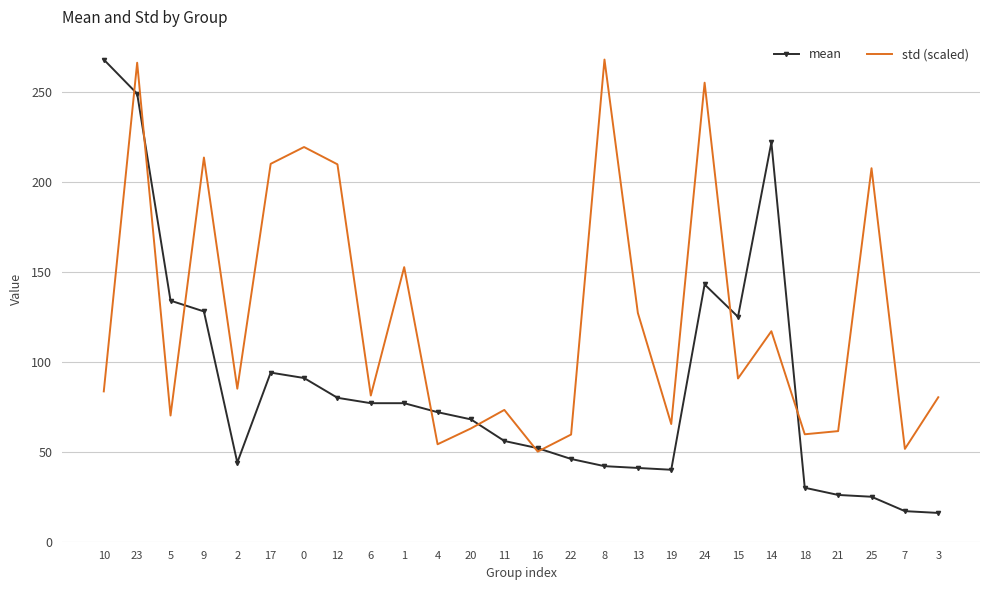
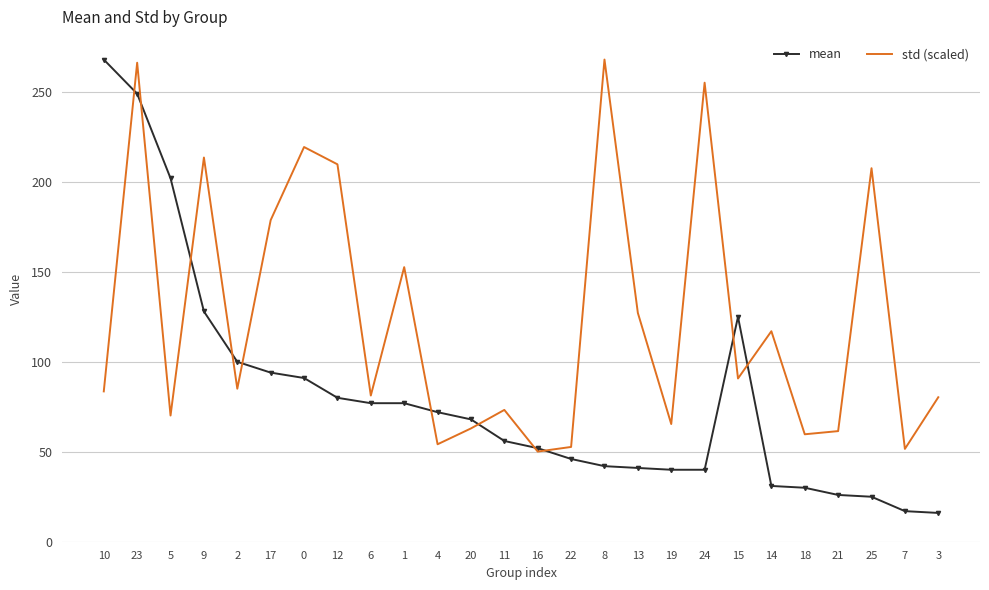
  {
    "mean": {
      "10": 268,
      "23": 249,
-     "5": 134,
+     "5": 202,
      "9": 128,
-     "2": 44,
+     "2": 100,
      "17": 94,
      "0": 91,
      "12": 80,
      "6": 77,
      "1": 77,
      "4": 72,
      "20": 68,
      "11": 56,
      "16": 52,
      "22": 46,
      "8": 42,
      "13": 41,
      "19": 40,
-     "24": 143,
+     "24": 40,
      "15": 125,
-     "14": 222,
+     "14": 31,
      "18": 30,
      "21": 26,
      "25": 25,
      "7": 17,
      "3": 16
    },
    "std (scaled)": {
      "10": 84,
      "23": 266,
      "5": 70,
      "9": 214,
      "2": 85,
-     "17": 210,
+     "17": 179,
      "0": 219,
      "12": 210,
      "6": 81,
      "1": 153,
      "4": 54,
      "20": 63,
      "11": 73,
      "16": 50,
-     "22": 60,
+     "22": 53,
      "8": 268,
      "13": 127,
      "19": 65,
      "24": 255,
      "15": 91,
      "14": 117,
      "18": 60,
      "21": 61,
      "25": 208,
      "7": 52,
      "3": 80
    }
  }
